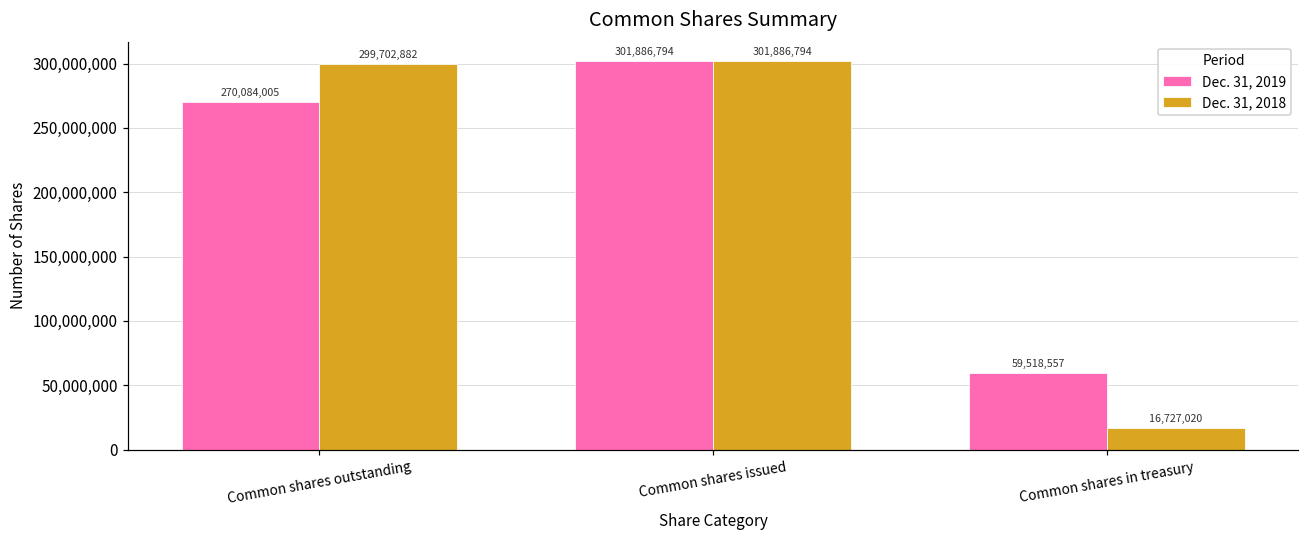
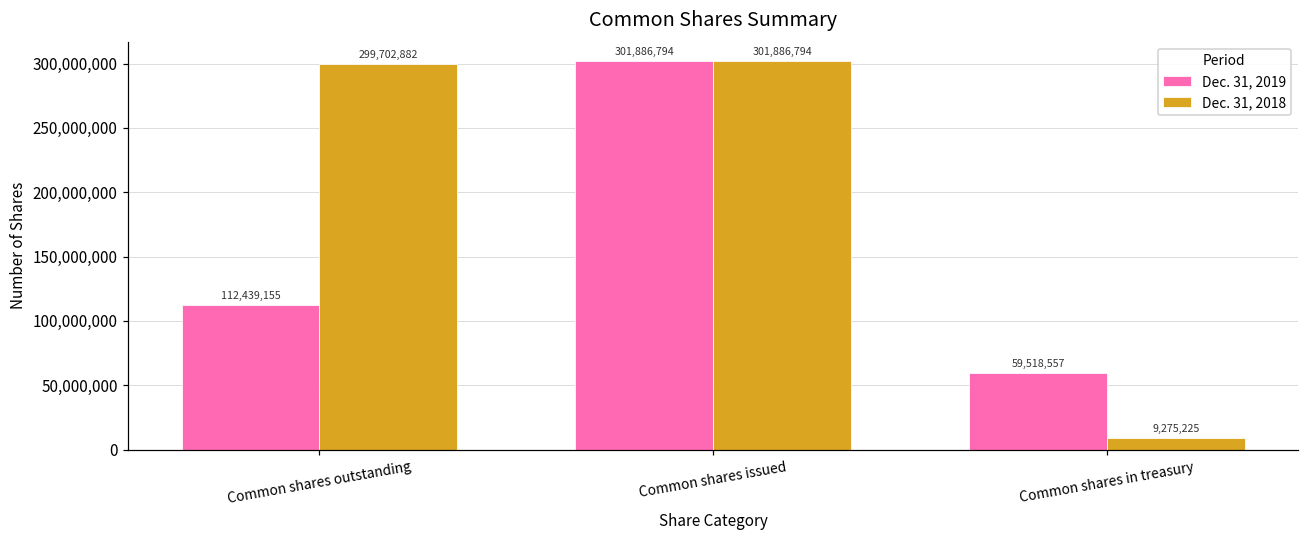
  {
    "Dec. 31, 2019": {
-     "Common shares outstanding": "270,084,005",
+     "Common shares outstanding": "112,439,155",
      "Common shares issued": "301,886,794",
      "Common shares in treasury": "59,518,557"
    },
    "Dec. 31, 2018": {
      "Common shares outstanding": "299,702,882",
      "Common shares issued": "301,886,794",
-     "Common shares in treasury": "16,727,020"
+     "Common shares in treasury": "9,275,225"
    }
  }
